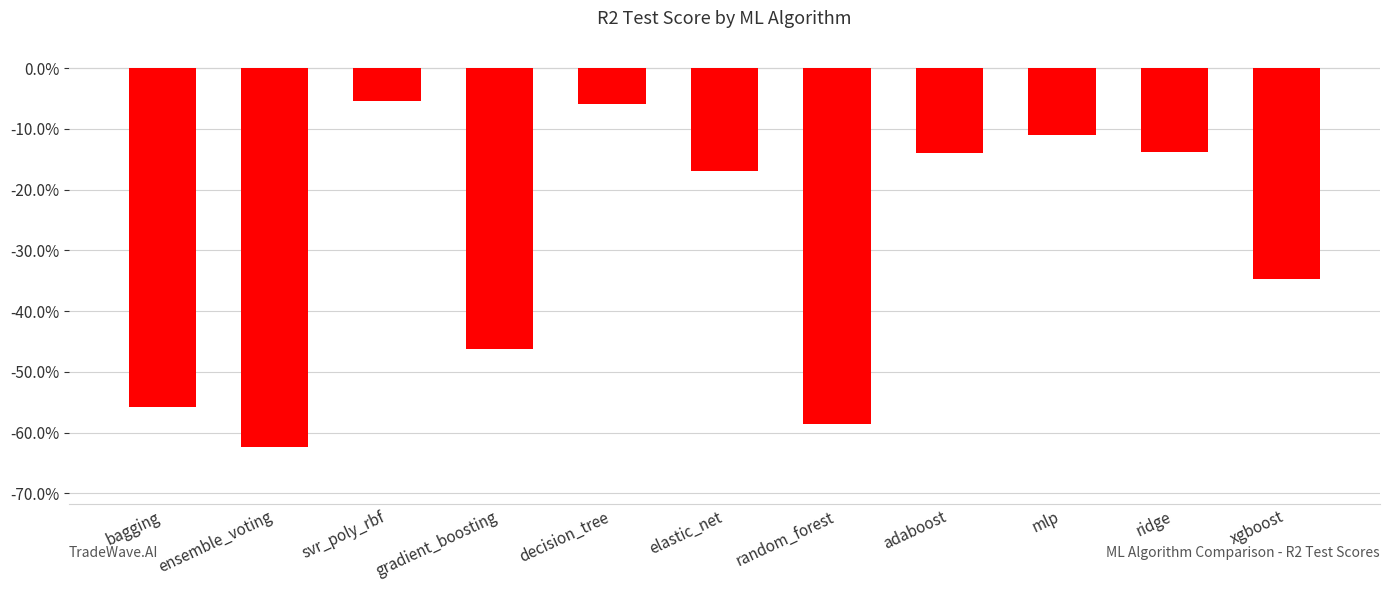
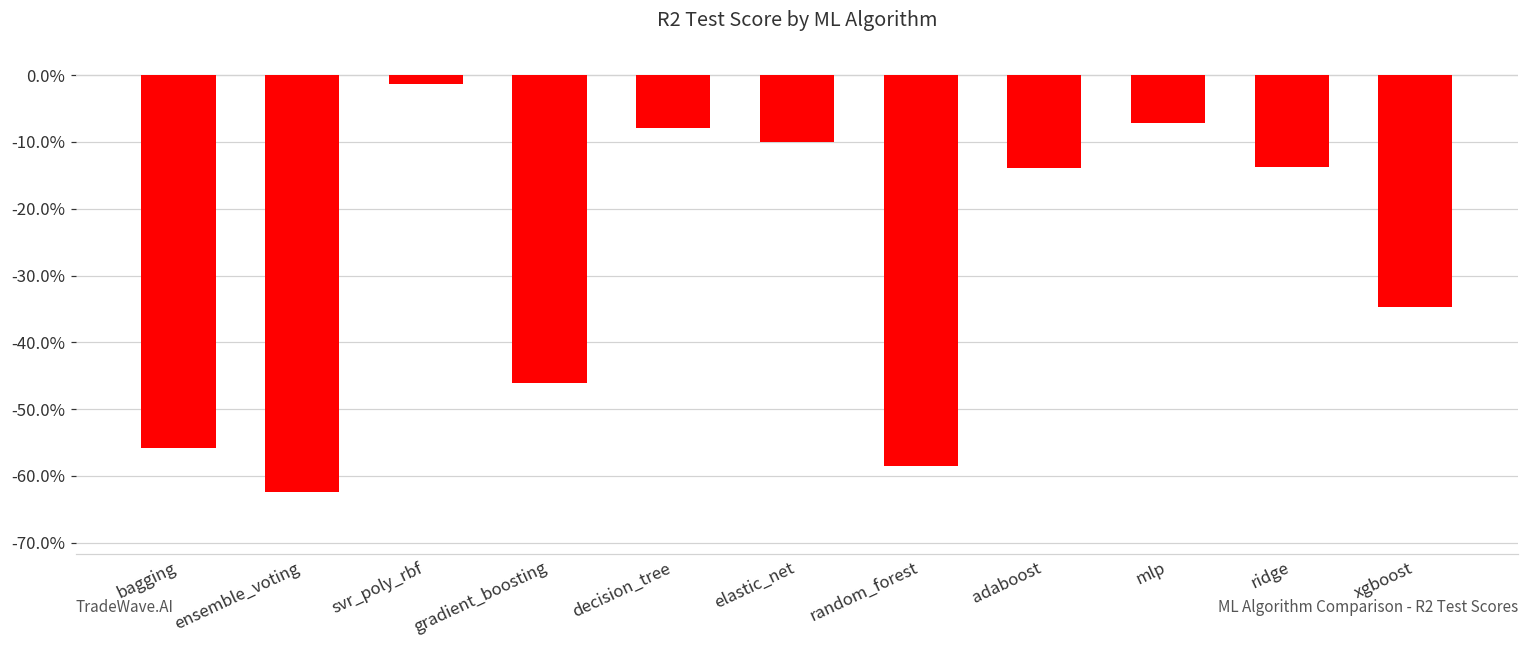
  {
    "bagging": "-56%",
    "ensemble_voting": "-62%",
-   "svr_poly_rbf": "-5%",
+   "svr_poly_rbf": "-1%",
    "gradient_boosting": "-46%",
-   "decision_tree": "-6%",
-   "elastic_net": "-17%",
+   "decision_tree": "-8%",
+   "elastic_net": "-10%",
    "random_forest": "-59%",
    "adaboost": "-14%",
-   "mlp": "-11%",
+   "mlp": "-7%",
    "ridge": "-14%",
    "xgboost": "-35%"
  }
